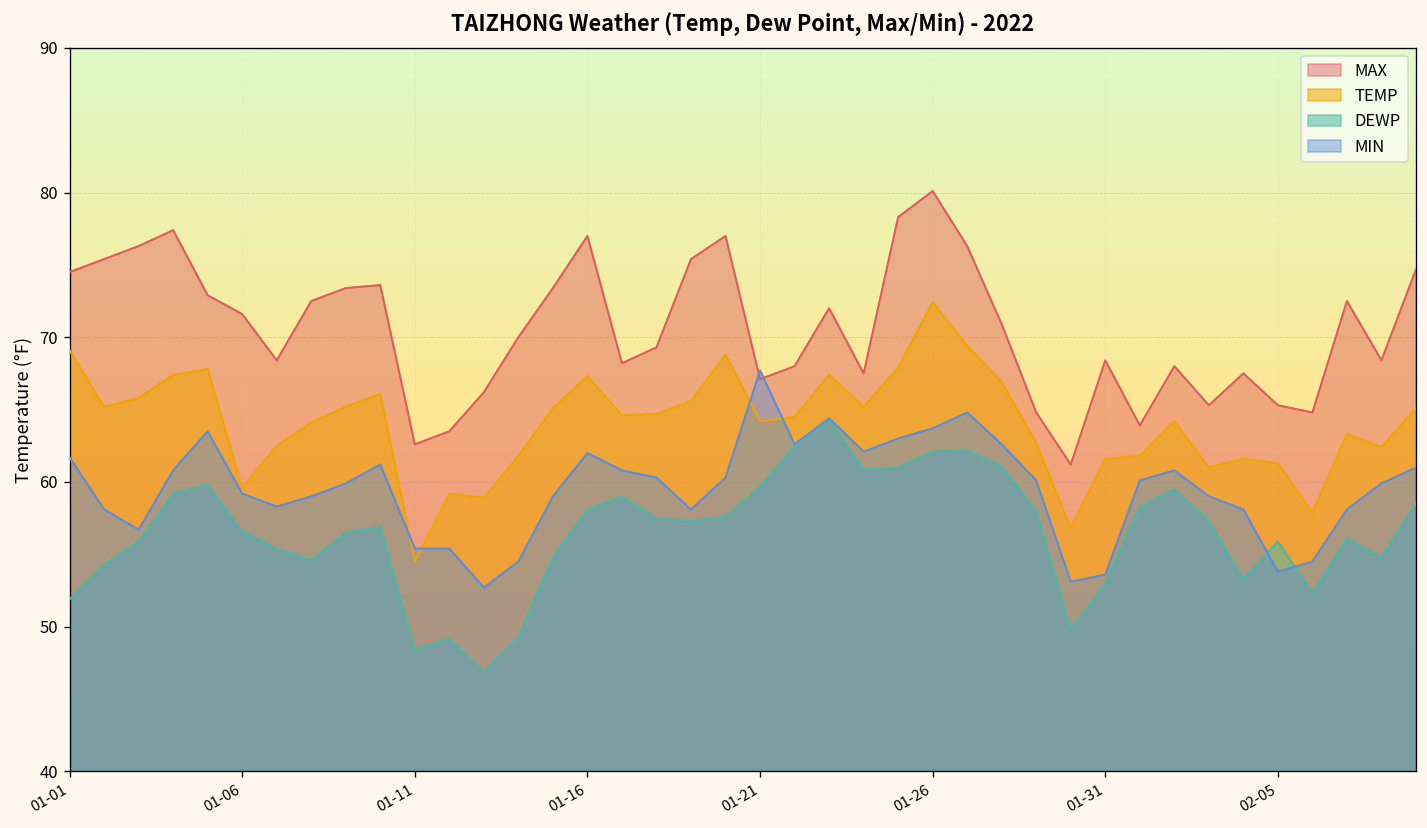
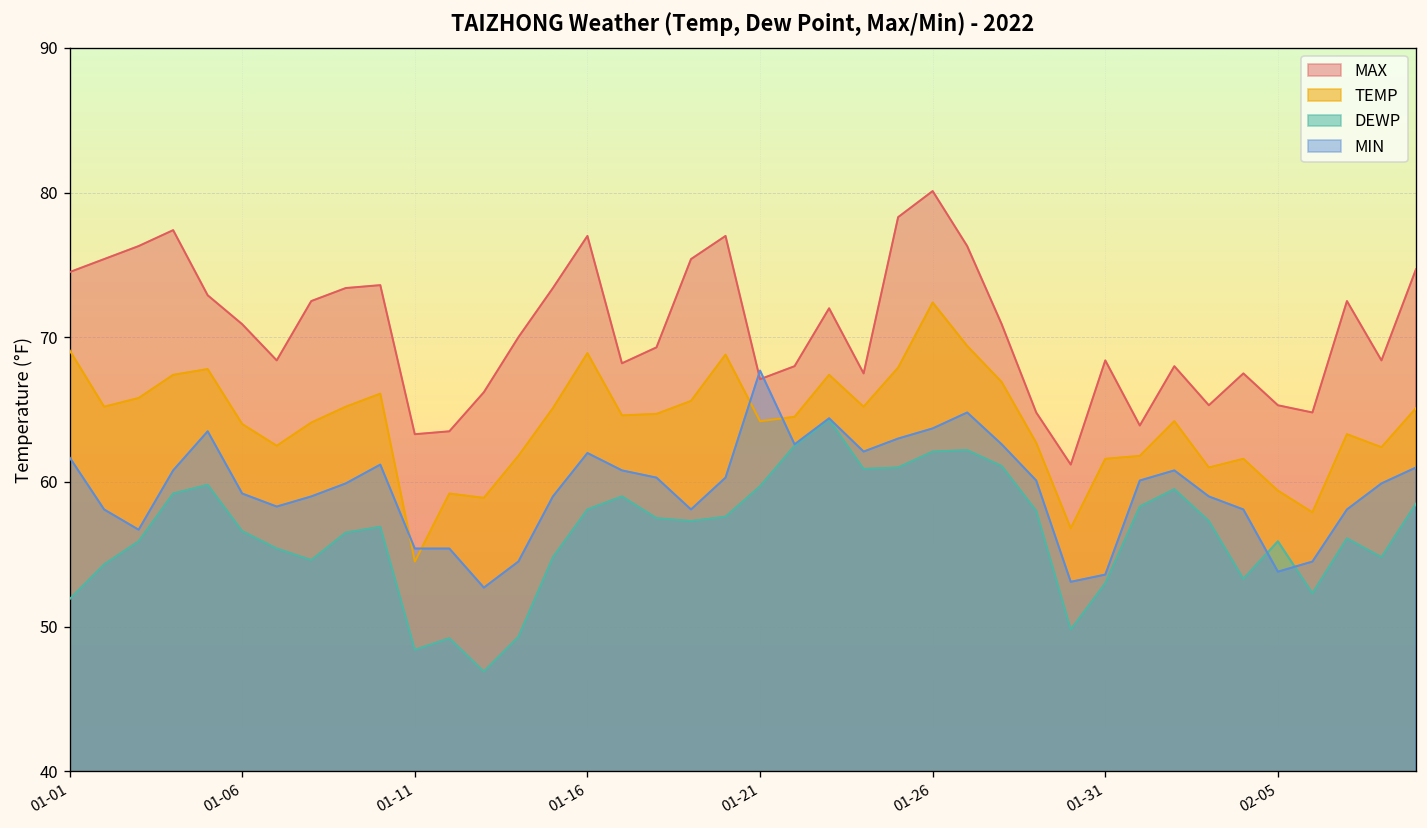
  {
    "MAX": {
      "01-01": 74.5,
-     "01-06": 71.6,
-     "01-11": 62.6,
+     "01-06": 70.9,
+     "01-11": 63.3,
      "01-16": 77.0,
      "01-21": 67.1,
      "01-26": 80.1,
      "01-31": 68.4,
      "02-05": 65.3
    },
    "TEMP": {
      "01-01": 69.1,
-     "01-06": 59.6,
+     "01-06": 64.0,
      "01-11": 54.5,
-     "01-16": 67.3,
+     "01-16": 68.9,
      "01-21": 64.2,
      "01-26": 72.4,
      "01-31": 61.6,
-     "02-05": 61.3
+     "02-05": 59.4
    },
    "DEWP": {
      "01-01": 51.9,
      "01-06": 56.6,
      "01-11": 48.4,
      "01-16": 58.1,
      "01-21": 59.7,
      "01-26": 62.1,
      "01-31": 53.0,
      "02-05": 55.9
    },
    "MIN": {
      "01-01": 61.7,
      "01-06": 59.2,
      "01-11": 55.4,
      "01-16": 62.0,
      "01-21": 67.7,
      "01-26": 63.7,
      "01-31": 53.6,
      "02-05": 53.8
    }
  }
